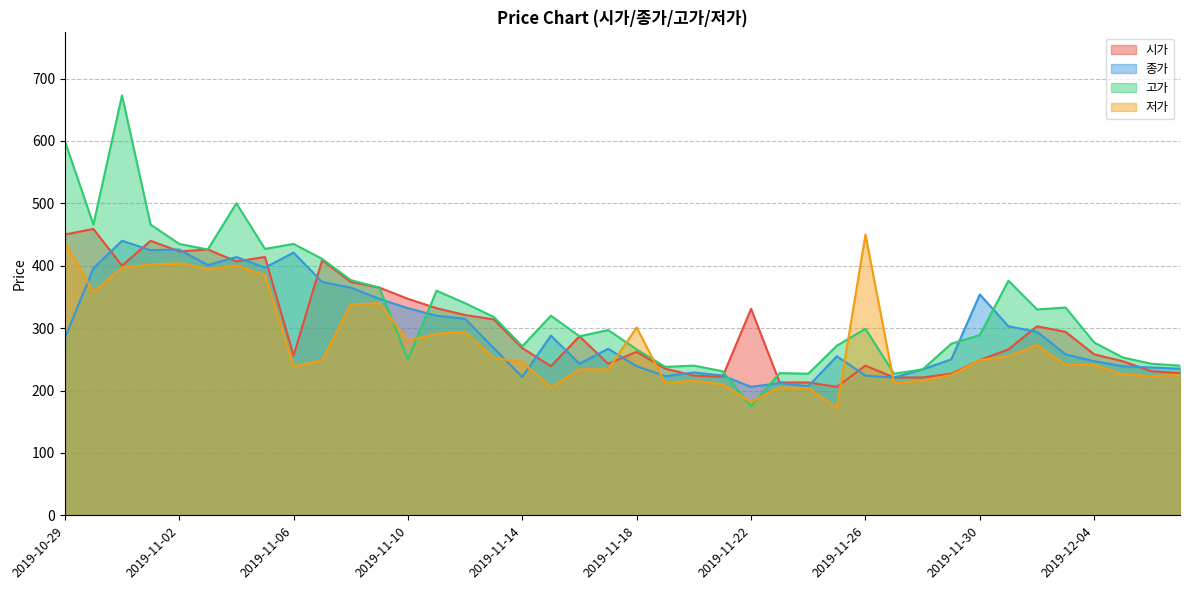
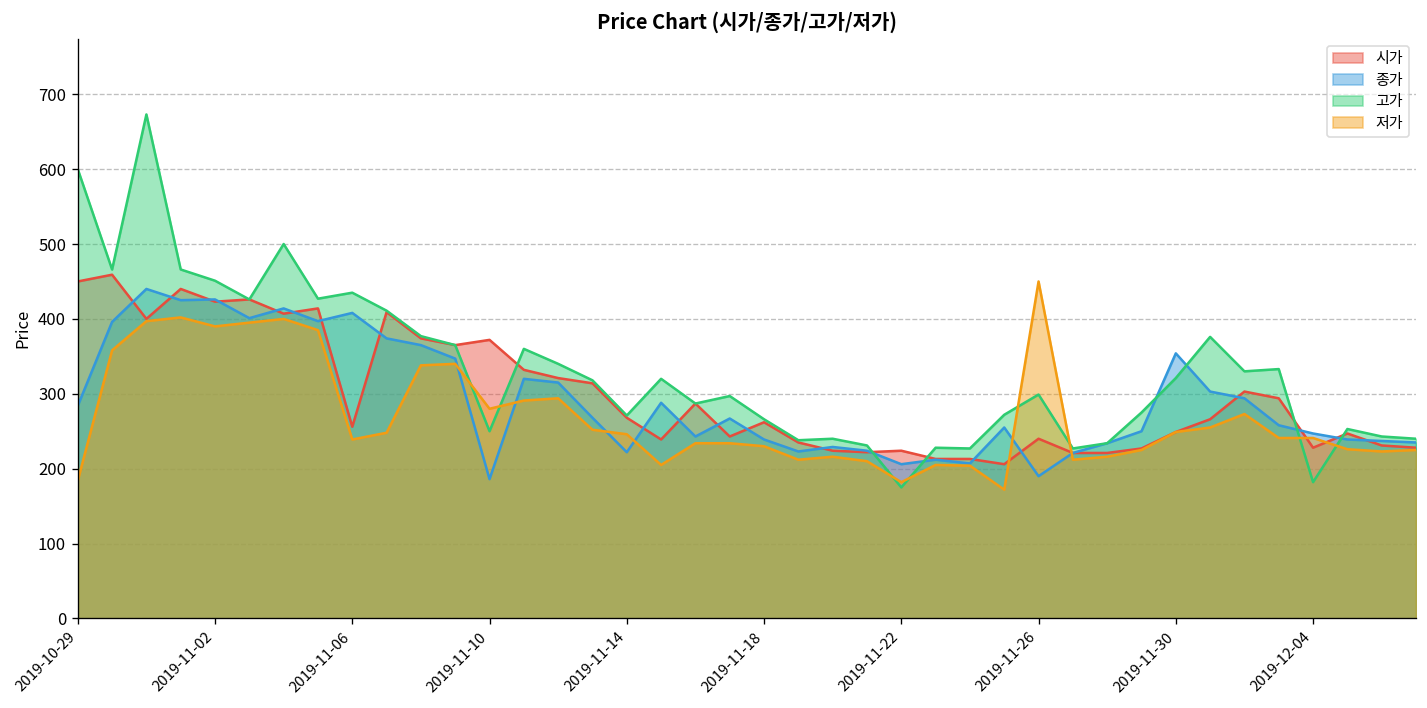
  {
    "시가": {
      "2019-10-29": 450,
      "2019-11-06": 260,
-     "2019-11-10": 350,
-     "2019-11-22": 330,
+     "2019-11-10": 370,
+     "2019-11-22": 220,
      "2019-11-26": 240,
-     "2019-12-04": 260
+     "2019-12-04": 230
    },
    "종가": {
      "2019-10-29": 280,
-     "2019-11-06": 420,
-     "2019-11-10": 330,
+     "2019-11-06": 410,
+     "2019-11-10": 190,
      "2019-11-14": 220,
      "2019-11-18": 240,
      "2019-11-22": 210,
-     "2019-11-26": 220,
+     "2019-11-26": 190,
      "2019-11-30": 350,
      "2019-12-04": 250
    },
    "고가": {
      "2019-10-29": 600,
-     "2019-11-02": 440,
+     "2019-11-02": 450,
      "2019-11-06": 440,
      "2019-11-10": 250,
      "2019-11-22": 180,
      "2019-11-26": 300,
-     "2019-11-30": 290,
-     "2019-12-04": 280
+     "2019-11-30": 320,
+     "2019-12-04": 180
    },
    "저가": {
-     "2019-10-29": 440,
-     "2019-11-02": 400,
+     "2019-10-29": 180,
+     "2019-11-02": 390,
      "2019-11-06": 240,
      "2019-11-10": 280,
      "2019-11-14": 250,
-     "2019-11-18": 300,
+     "2019-11-18": 230,
      "2019-11-22": 180,
      "2019-11-26": 450,
      "2019-12-04": 240
    }
  }
